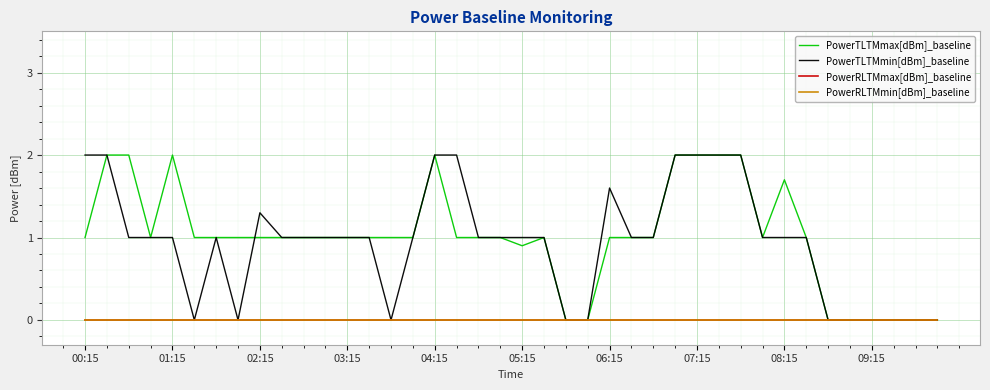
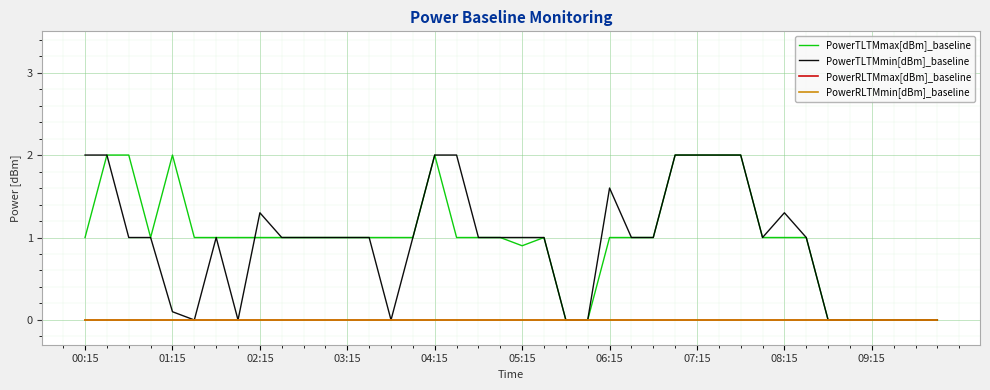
  {
    "PowerTLTMmax[dBm]_baseline": {
      "00:15": 1.0,
      "01:15": 2.0,
      "02:15": 1.0,
      "05:15": 0.9,
      "06:15": 1.0,
-     "08:15": 1.7
+     "08:15": 1.0
    },
    "PowerTLTMmin[dBm]_baseline": {
      "00:15": 2.0,
-     "01:15": 1.0,
+     "01:15": 0.1,
      "02:15": 1.3,
      "05:15": 1.0,
      "06:15": 1.6,
-     "08:15": 1.0
+     "08:15": 1.3
    },
    "PowerRLTMmin[dBm]_baseline": {
      "00:15": 0.0,
      "01:15": 0.0,
      "02:15": 0.0,
      "03:15": 0.0,
      "04:15": 0.0,
      "05:15": 0.0,
      "06:15": 0.0,
      "07:15": 0.0,
      "08:15": 0.0
    }
  }
